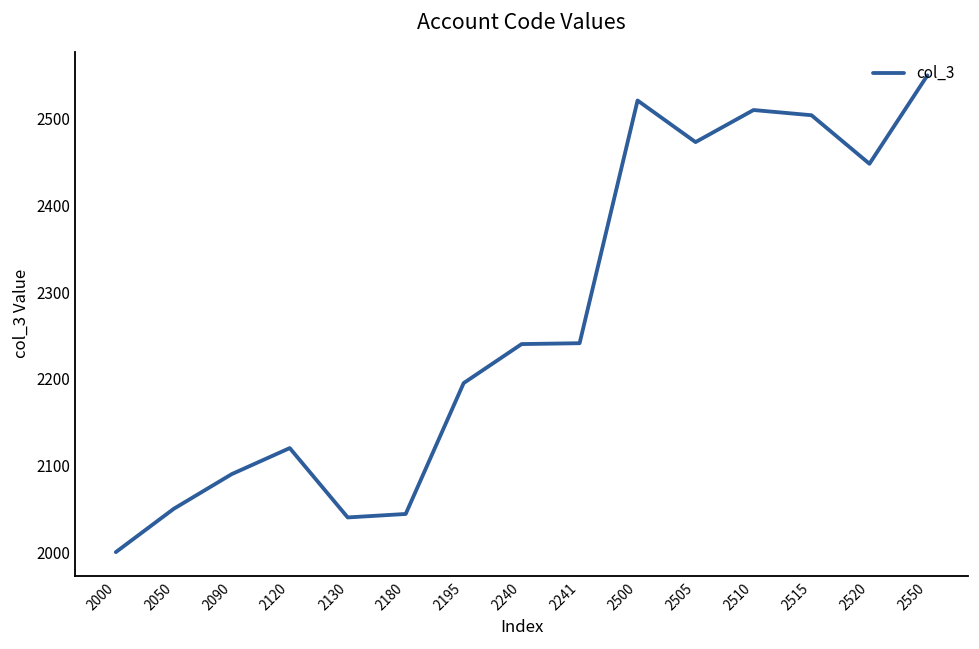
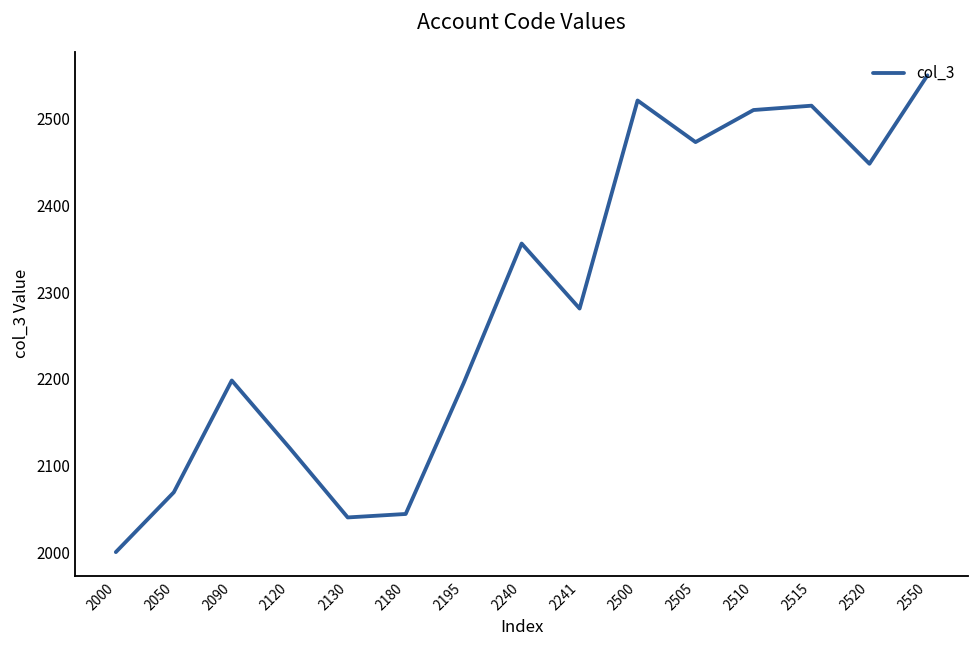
  {
    "2000": 2000,
-   "2050": 2050,
-   "2090": 2090,
+   "2050": 2070,
+   "2090": 2200,
    "2120": 2120,
    "2130": 2040,
    "2180": 2040,
    "2195": 2200,
-   "2240": 2240,
-   "2241": 2240,
+   "2240": 2360,
+   "2241": 2280,
    "2500": 2520,
    "2505": 2470,
    "2510": 2510,
-   "2515": 2500,
+   "2515": 2520,
    "2520": 2450,
    "2550": 2550
  }
